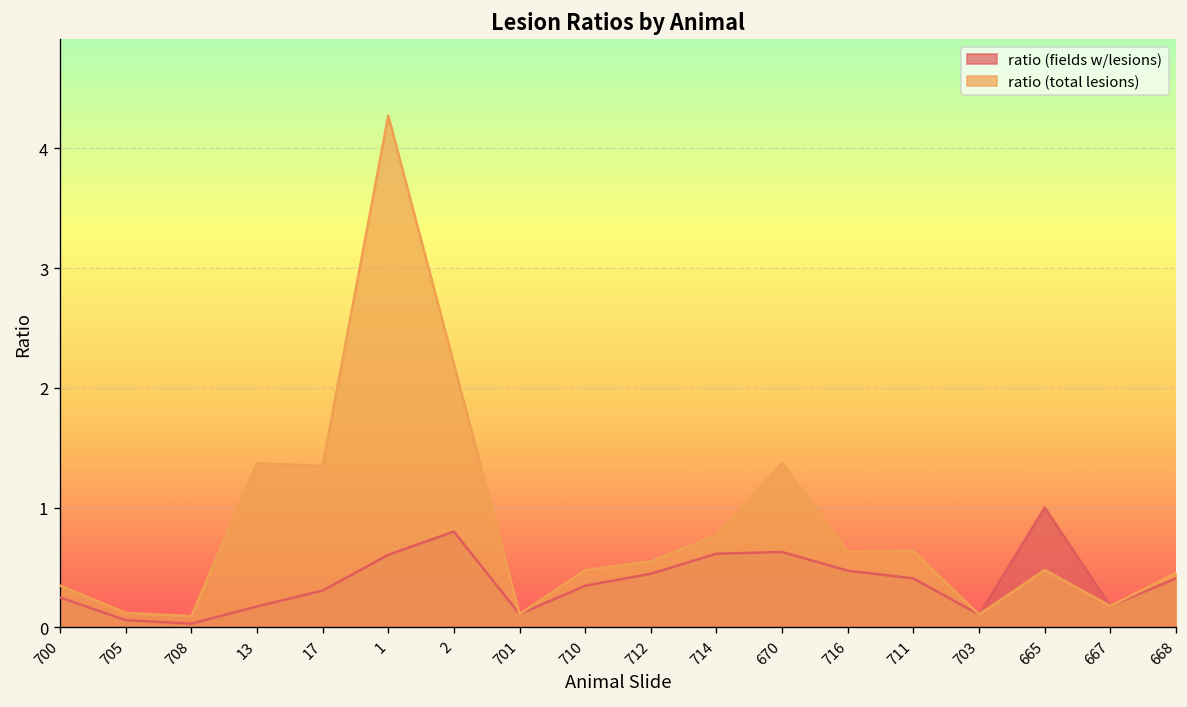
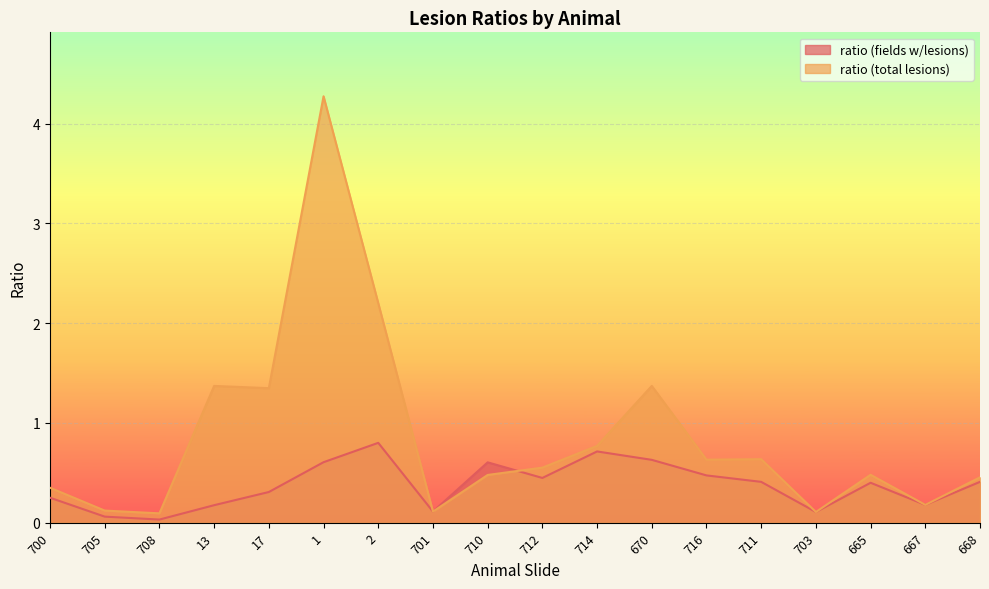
  {
    "ratio (fields w/lesions)": {
      "700": 0.3,
      "705": 0.1,
      "708": 0.0,
      "13": 0.2,
      "17": 0.3,
      "1": 0.6,
      "2": 0.8,
-     "710": 0.3,
+     "710": 0.6,
      "712": 0.4,
-     "714": 0.6,
+     "714": 0.7,
      "670": 0.6,
      "716": 0.5,
      "711": 0.4,
-     "665": 1.0,
+     "665": 0.4,
      "668": 0.4
    },
    "ratio (total lesions)": {
      "700": 0.4,
      "705": 0.1,
      "708": 0.1,
      "13": 1.4,
      "17": 1.3,
      "1": 4.3,
      "2": 2.2,
      "710": 0.5,
      "712": 0.6,
      "714": 0.8,
      "670": 1.4,
      "716": 0.6,
      "711": 0.6,
      "665": 0.5,
      "668": 0.5
    }
  }
